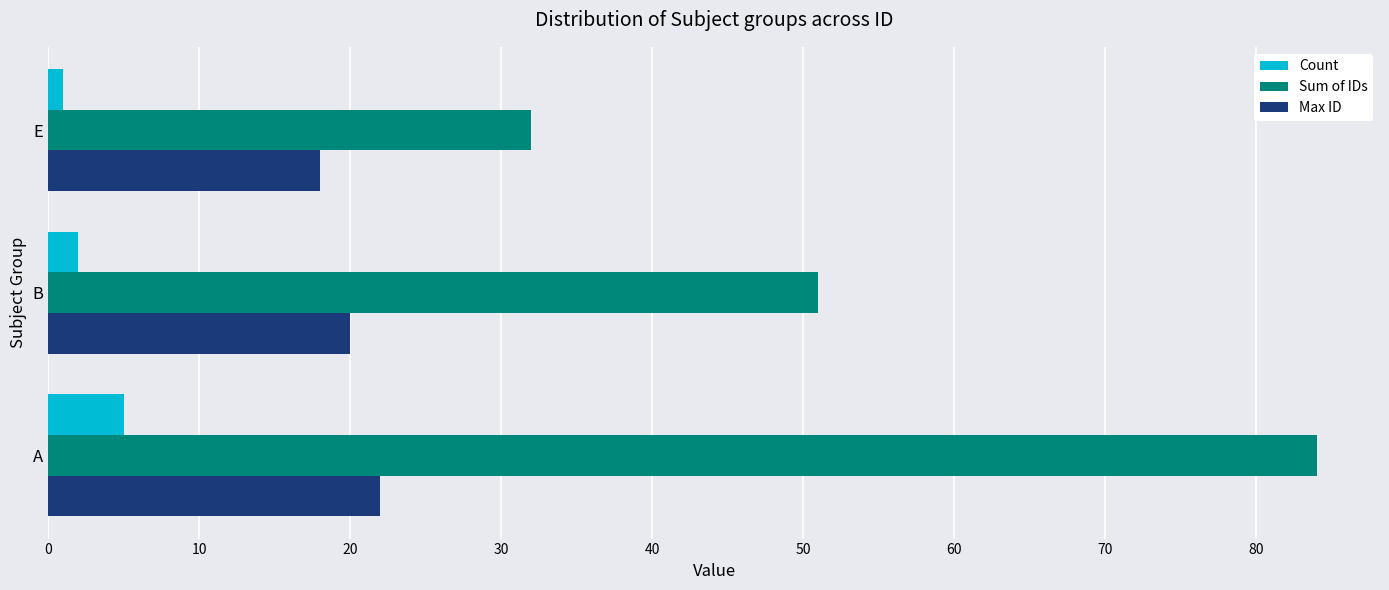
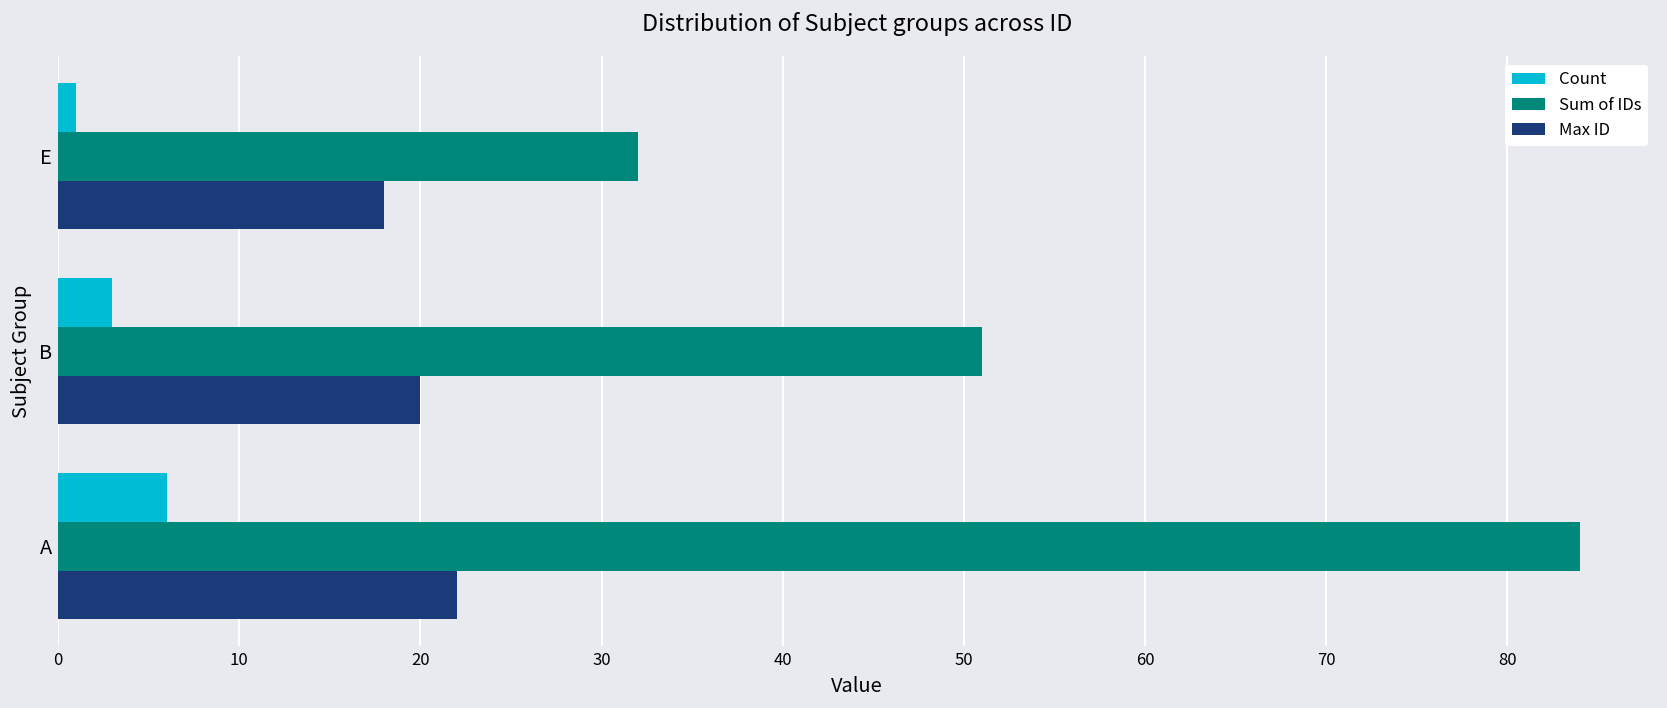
  {
    "Count": {
      "E": 1,
-     "B": 2,
-     "A": 5
+     "B": 3,
+     "A": 6
    },
    "Sum of IDs": {
      "E": 32,
      "B": 51,
      "A": 84
    },
    "Max ID": {
      "E": 18,
      "B": 20,
      "A": 22
    }
  }
